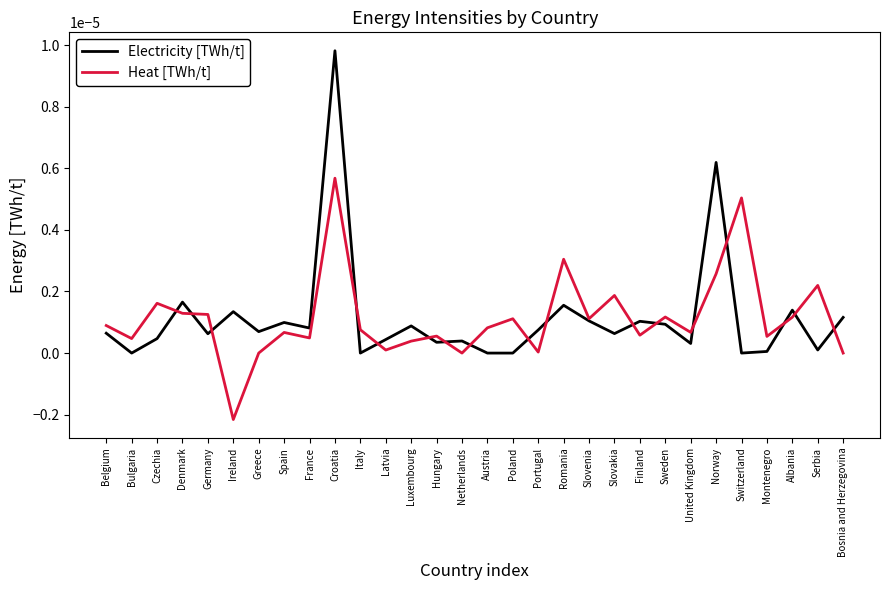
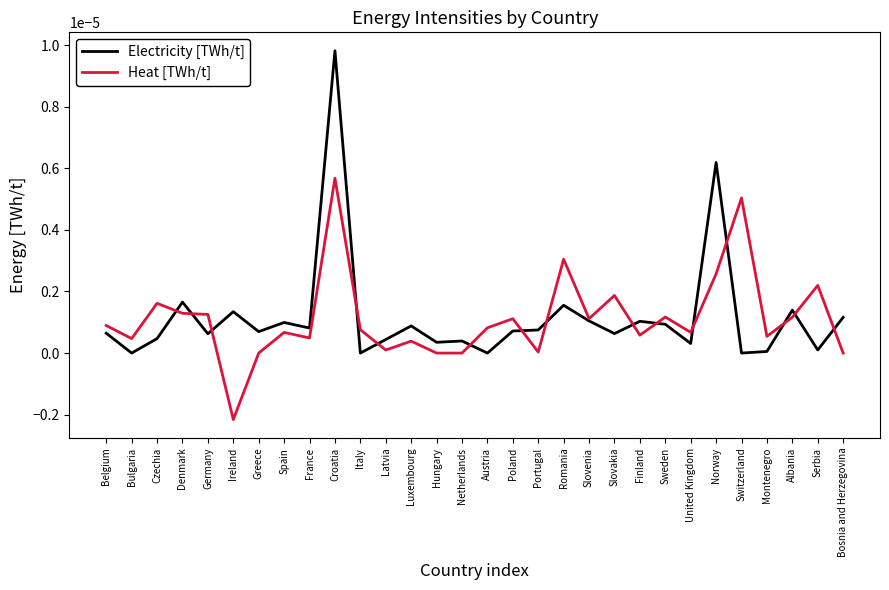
  {
    "Electricity [TWh/t]": {
      "Belgium": 0.0000006,
      "Bulgaria": 0.000000,
      "Czechia": 0.0000005,
      "Denmark": 0.0000017,
      "Germany": 0.0000006,
      "Ireland": 0.0000013,
      "Greece": 0.0000007,
      "Spain": 0.000001,
      "France": 0.0000008,
      "Croatia": 0.0000098,
      "Italy": 0.000000,
      "Latvia": 0.0000004,
      "Luxembourg": 0.0000009,
      "Hungary": 0.0000004,
      "Netherlands": 0.0000004,
      "Austria": 0.000000,
-     "Poland": 0.000000,
+     "Poland": 0.000001,
      "Portugal": 0.0000007,
      "Romania": 0.0000016,
      "Slovakia": 0.0000006,
      "Finland": 0.000001,
      "Sweden": 0.000001,
      "United Kingdom": 0.0000003,
      "Norway": 0.0000062,
      "Switzerland": 0.000000,
      "Montenegro": 0.000000,
      "Albania": 0.0000014,
      "Serbia": 0.0000001,
      "Bosnia and Herzegovina": 0.0000012
    },
    "Heat [TWh/t]": {
      "Belgium": 0.0000009,
      "Bulgaria": 0.0000005,
      "Czechia": 0.0000016,
      "Denmark": 0.0000013,
      "Germany": 0.0000013,
      "Ireland": -0.0000022,
      "Greece": 0.000000,
      "Spain": 0.0000007,
      "France": 0.0000005,
      "Croatia": 0.0000057,
      "Italy": 0.0000008,
      "Latvia": 0.0000001,
      "Luxembourg": 0.0000004,
-     "Hungary": 0.000001,
+     "Hungary": 0.000000,
      "Netherlands": 0.000000,
      "Austria": 0.0000008,
      "Poland": 0.0000011,
      "Portugal": 0.000000,
      "Romania": 0.000003,
      "Slovakia": 0.0000019,
      "Finland": 0.0000006,
      "Sweden": 0.0000012,
      "United Kingdom": 0.0000007,
      "Norway": 0.0000026,
      "Switzerland": 0.000005,
      "Montenegro": 0.0000005,
      "Albania": 0.0000012,
      "Serbia": 0.0000022,
      "Bosnia and Herzegovina": 0.000000
    }
  }
